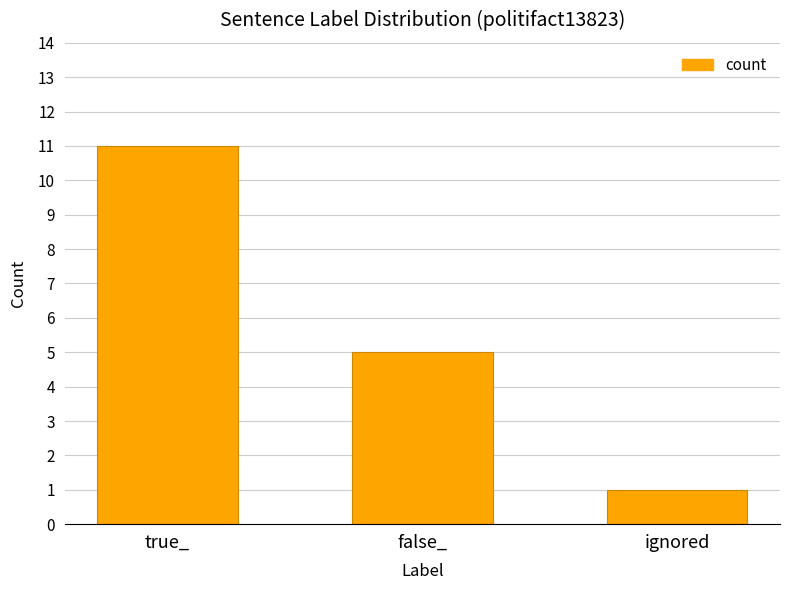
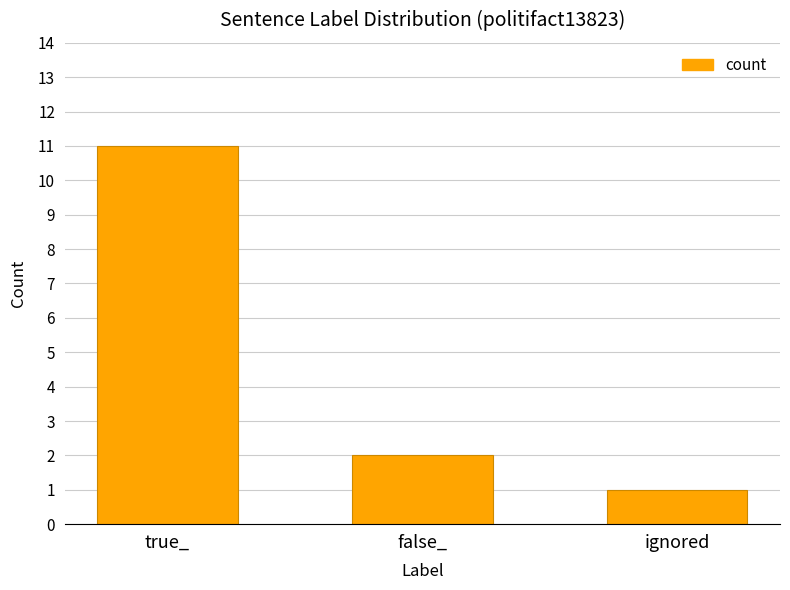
  {
    "true_": 11,
-   "false_": 5,
+   "false_": 2,
    "ignored": 1
  }
